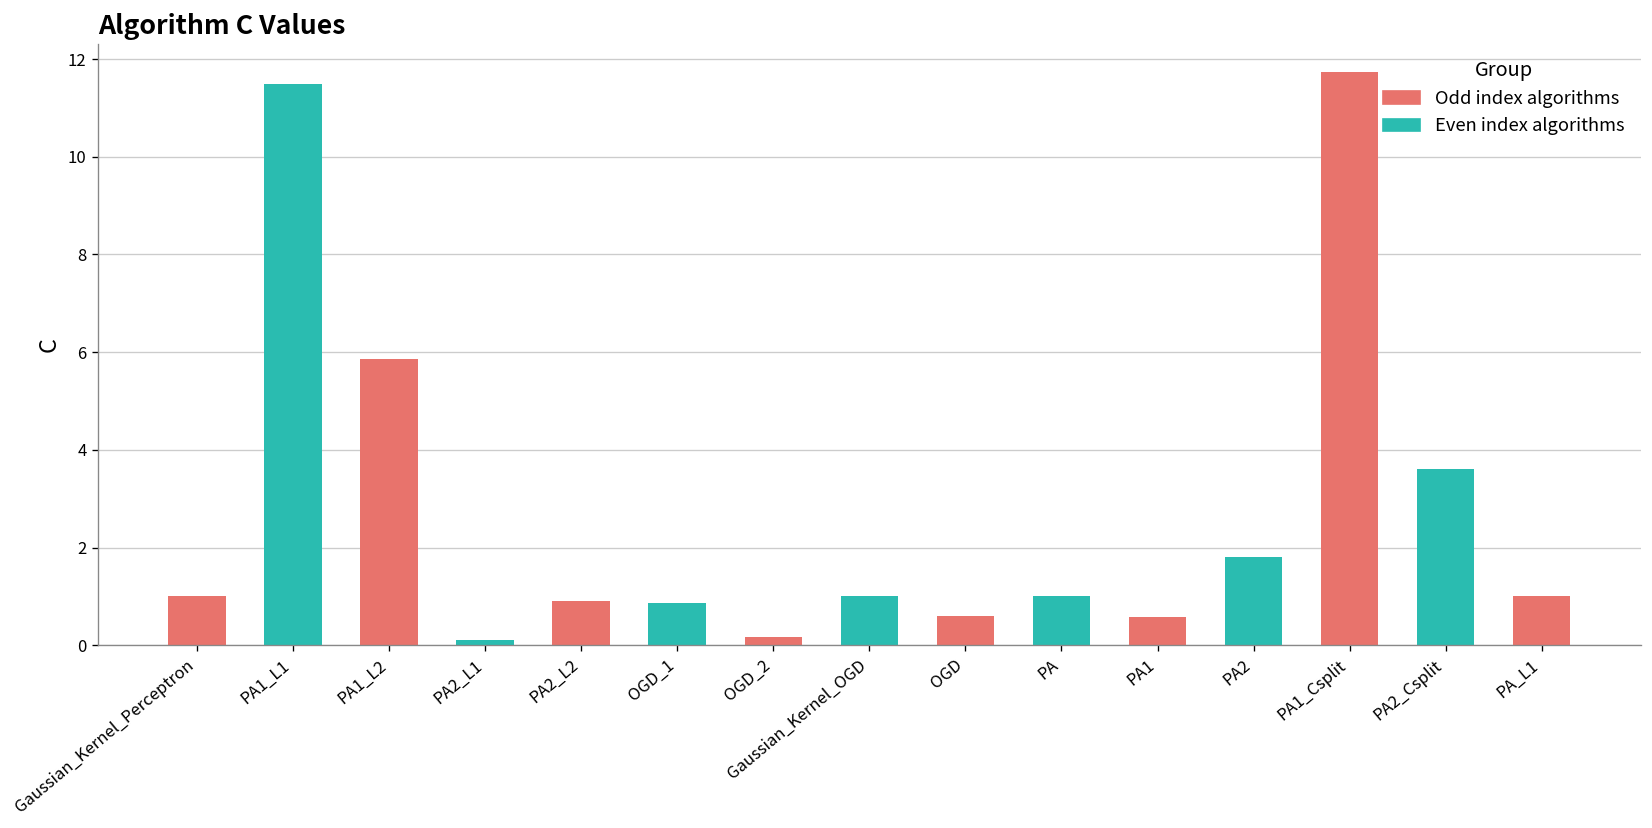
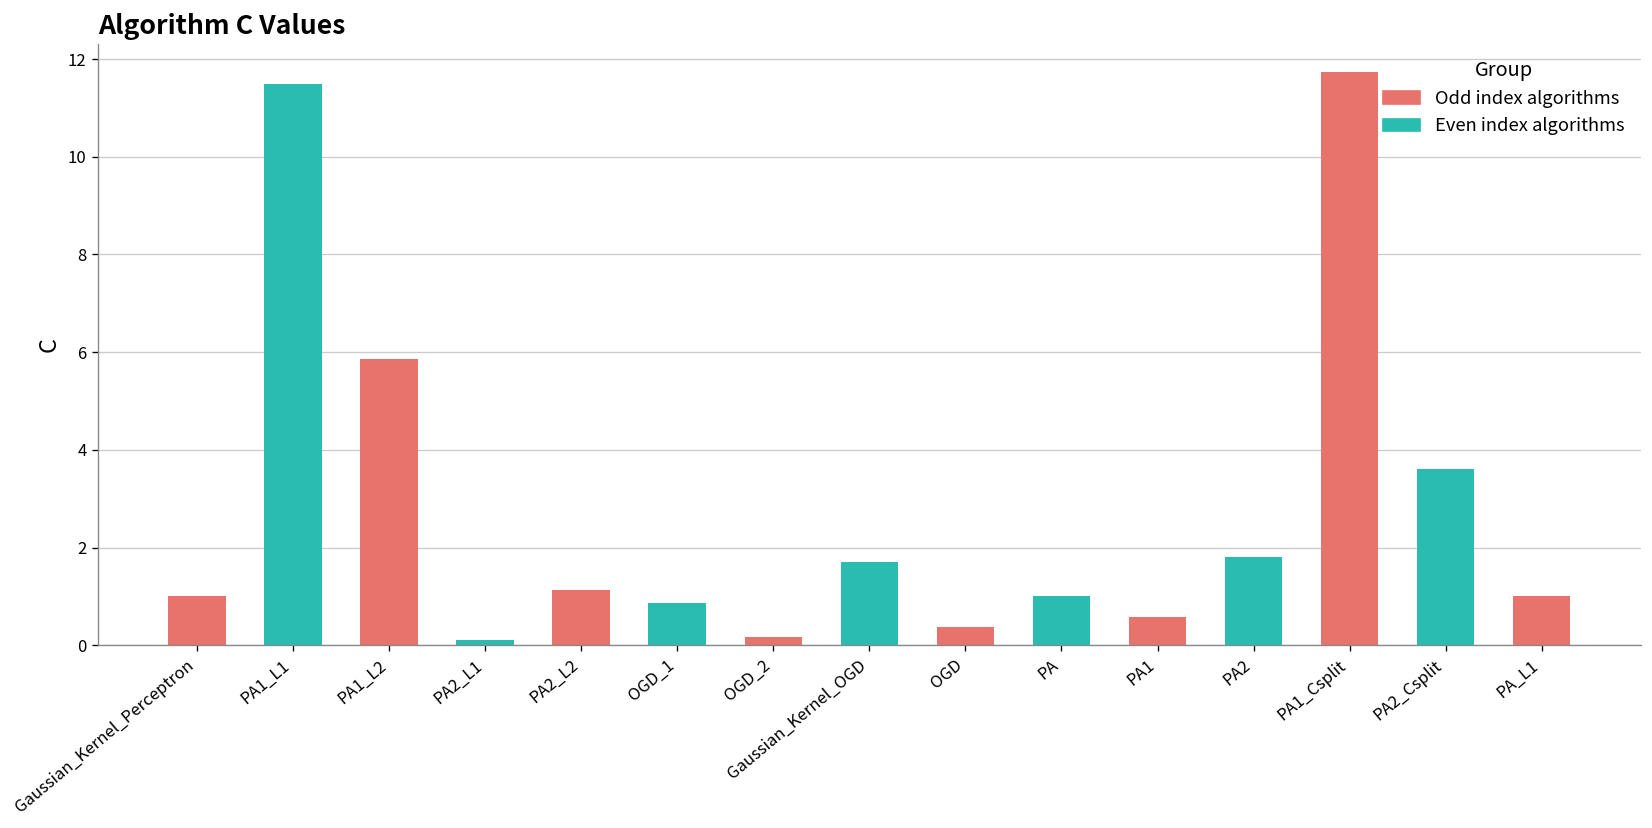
  {
    "Gaussian_Kernel_Perceptron": 1.0,
    "PA1_L1": 11.5,
    "PA1_L2": 5.9,
    "PA2_L1": 0.1,
-   "PA2_L2": 0.9,
+   "PA2_L2": 1.1,
    "OGD_1": 0.9,
    "OGD_2": 0.2,
-   "Gaussian_Kernel_OGD": 1.0,
-   "OGD": 0.6,
+   "Gaussian_Kernel_OGD": 1.7,
+   "OGD": 0.4,
    "PA": 1.0,
    "PA1": 0.6,
    "PA2": 1.8,
    "PA1_Csplit": 11.7,
    "PA2_Csplit": 3.6,
    "PA_L1": 1.0
  }
